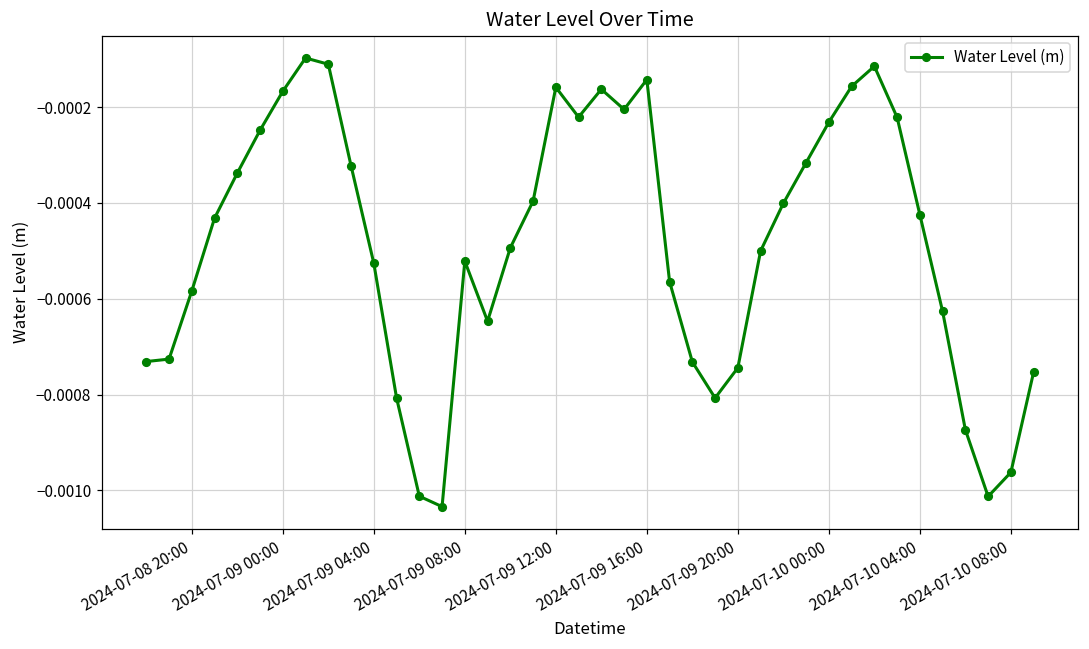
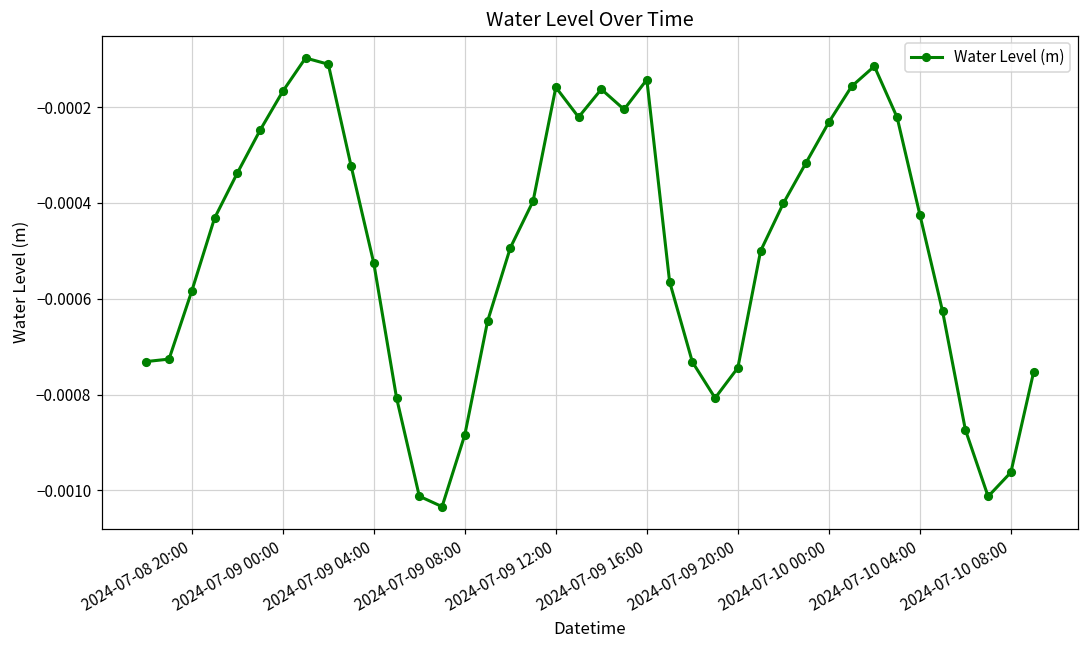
  {
    "2024-07-08 20:00": -0.00058,
    "2024-07-09 00:00": -0.00017,
    "2024-07-09 04:00": -0.00053,
-   "2024-07-09 08:00": -0.00052,
+   "2024-07-09 08:00": -0.00088,
    "2024-07-09 12:00": -0.00016,
    "2024-07-09 16:00": -0.00014,
    "2024-07-09 20:00": -0.00074,
    "2024-07-10 00:00": -0.00023,
    "2024-07-10 04:00": -0.00042,
    "2024-07-10 08:00": -0.00096
  }
